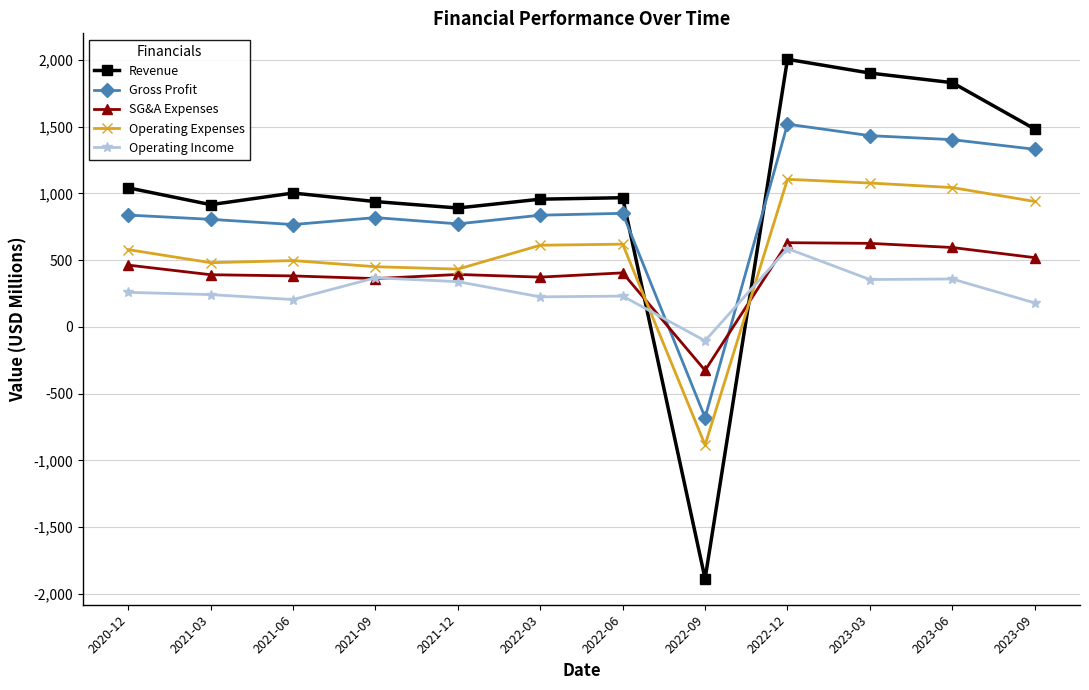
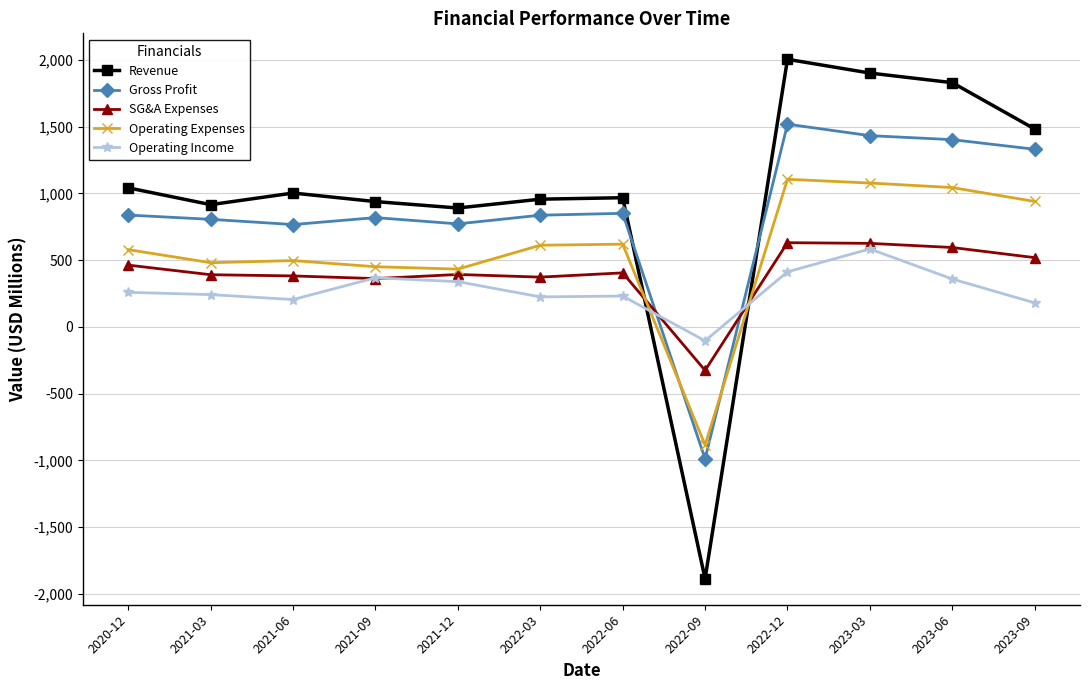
  {
    "Revenue": {
      "2020-12": "1,040",
      "2021-03": "920",
      "2021-06": "1,000",
      "2021-09": "940",
      "2021-12": "890",
      "2022-03": "960",
      "2022-06": "970",
      "2022-09": "-1,890",
      "2022-12": "2,010",
      "2023-03": "1,900",
      "2023-06": "1,830",
      "2023-09": "1,480"
    },
    "Gross Profit": {
      "2020-12": "840",
      "2021-03": "810",
      "2021-06": "770",
      "2021-09": "820",
      "2021-12": "770",
      "2022-03": "840",
      "2022-06": "850",
-     "2022-09": "-680",
+     "2022-09": "-990",
      "2022-12": "1,520",
      "2023-03": "1,430",
      "2023-06": "1,400",
      "2023-09": "1,330"
    },
    "SG&A Expenses": {
      "2020-12": "460",
      "2021-03": "390",
      "2021-06": "380",
      "2021-12": "390",
      "2022-03": "370",
      "2022-06": "410",
      "2022-09": "-330",
      "2022-12": "630",
      "2023-03": "630",
      "2023-06": "600",
      "2023-09": "520"
    },
    "Operating Expenses": {
      "2020-12": "580",
      "2021-03": "480",
      "2021-06": "500",
      "2021-09": "450",
      "2021-12": "430",
      "2022-03": "610",
      "2022-06": "620",
      "2022-09": "-890",
      "2022-12": "1,110",
      "2023-03": "1,080",
      "2023-06": "1,040",
      "2023-09": "940"
    },
    "Operating Income": {
      "2020-12": "260",
      "2021-03": "240",
      "2021-06": "210",
      "2021-12": "340",
      "2022-03": "230",
      "2022-06": "230",
      "2022-09": "-100",
-     "2022-12": "590",
-     "2023-03": "360",
+     "2022-12": "410",
+     "2023-03": "580",
      "2023-06": "360",
      "2023-09": "180"
    }
  }
